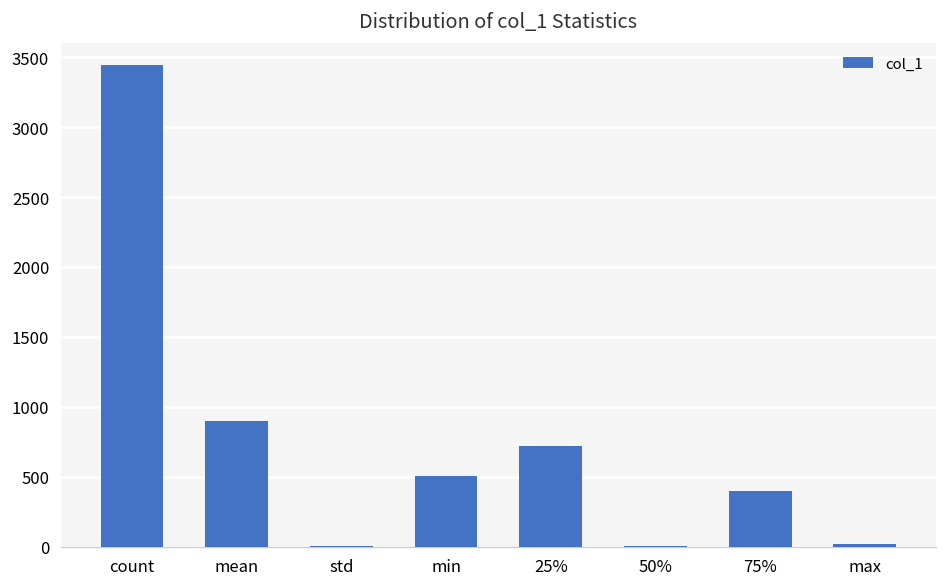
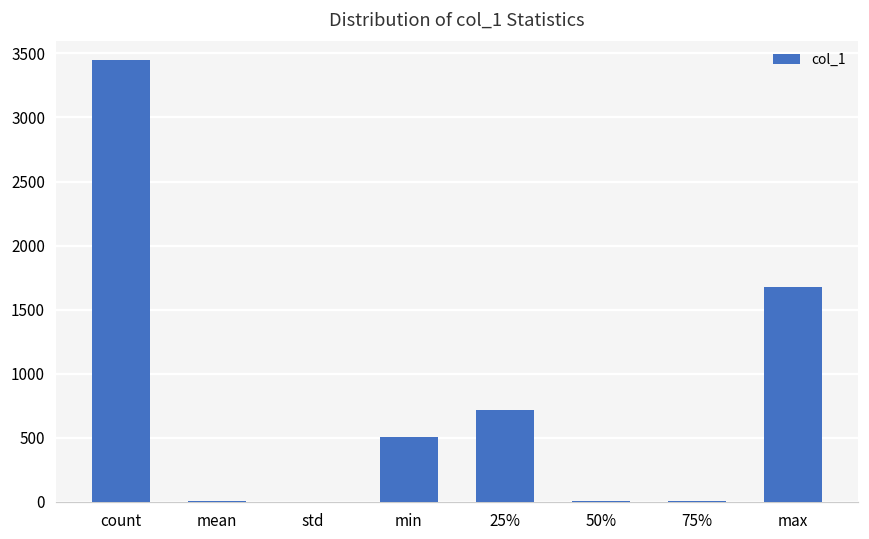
  {
    "count": 3450,
-   "mean": 900,
+   "mean": 0,
    "min": 510,
    "25%": 720,
-   "75%": 400,
-   "max": 20
+   "75%": 10,
+   "max": 1680
  }
